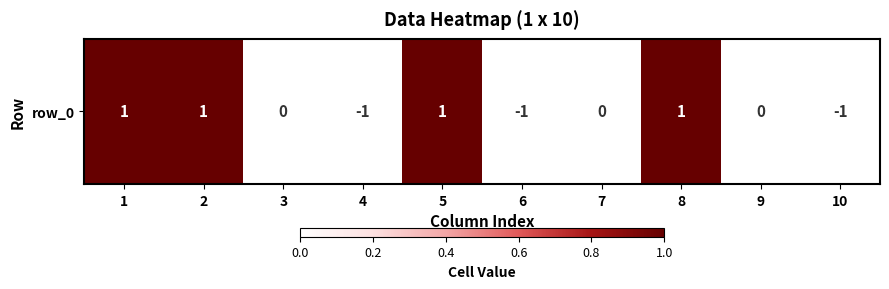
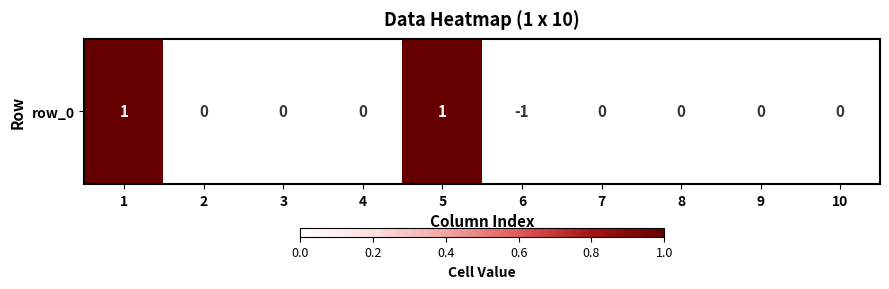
  {
    "row_0": {
      "1": 1,
-     "2": 1,
+     "2": 0,
      "3": 0,
-     "4": -1,
+     "4": 0,
      "5": 1,
      "6": -1,
      "7": 0,
-     "8": 1,
+     "8": 0,
      "9": 0,
-     "10": -1
+     "10": 0
    }
  }
